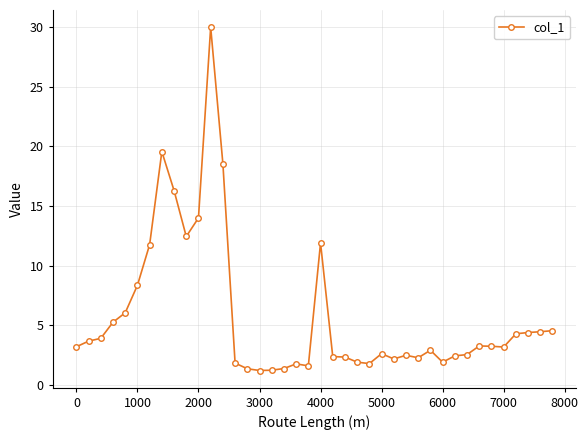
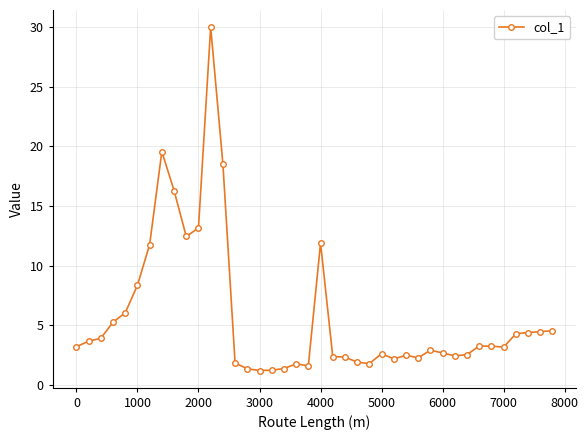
  {
    "0": 3.2,
    "1000": 8.4,
-   "2000": 14.0,
+   "2000": 13.2,
    "3000": 1.2,
    "4000": 11.9,
    "5000": 2.6,
-   "6000": 1.9,
+   "6000": 2.7,
    "7000": 3.2
  }
